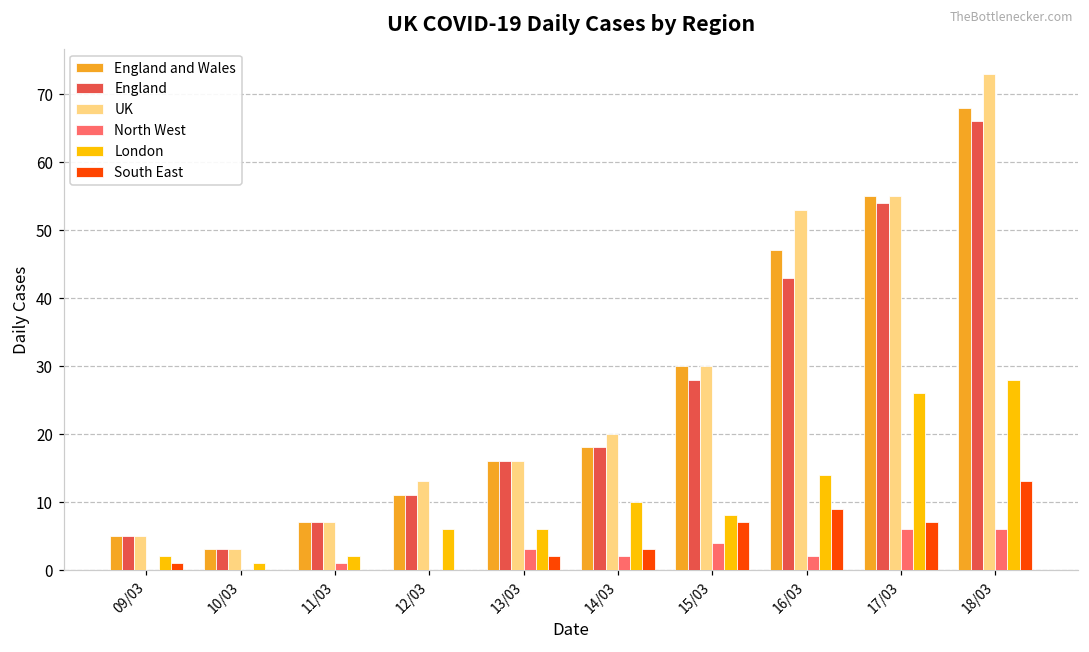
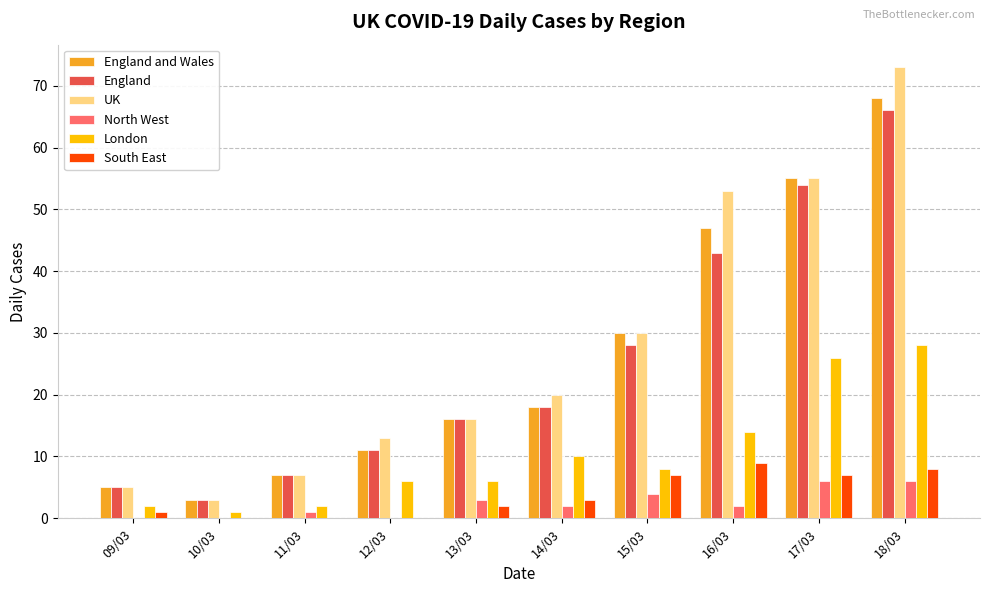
  {
    "UK": {
      "09/03": 5,
      "10/03": 3,
      "11/03": 7,
      "12/03": 13,
      "13/03": 16,
      "14/03": 20,
      "15/03": 30,
      "16/03": 53,
      "17/03": 55,
      "18/03": 73
    },
    "South East": {
      "09/03": 1,
      "10/03": 0,
      "11/03": 0,
      "12/03": 0,
      "13/03": 2,
      "14/03": 3,
      "15/03": 7,
      "16/03": 9,
      "17/03": 7,
-     "18/03": 13
+     "18/03": 8
    }
  }
